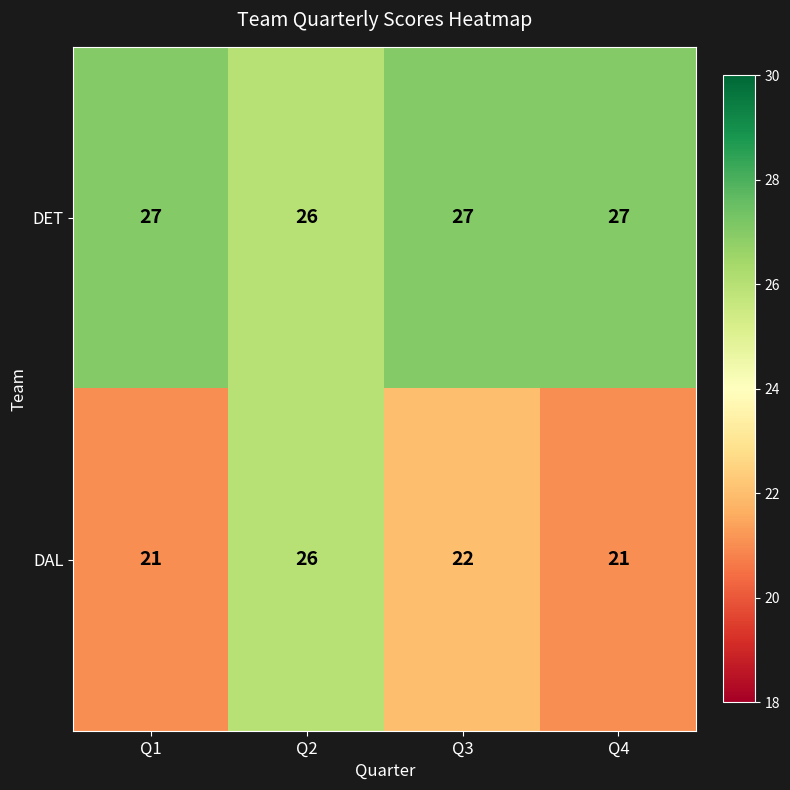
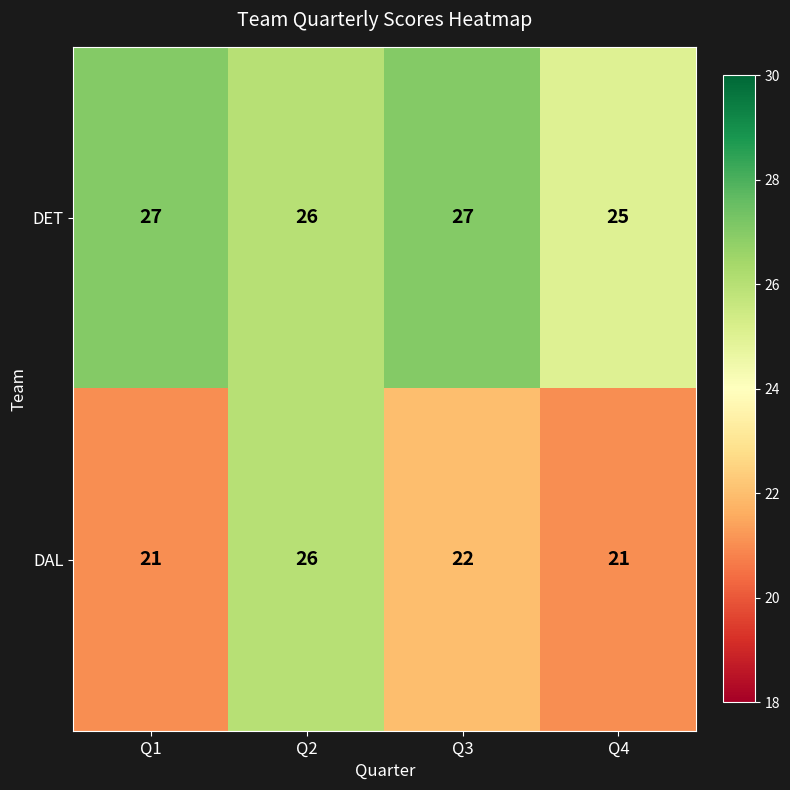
  {
    "DET": {
      "Q1": 27,
      "Q2": 26,
      "Q3": 27,
-     "Q4": 27
+     "Q4": 25
    },
    "DAL": {
      "Q1": 21,
      "Q2": 26,
      "Q3": 22,
      "Q4": 21
    }
  }
